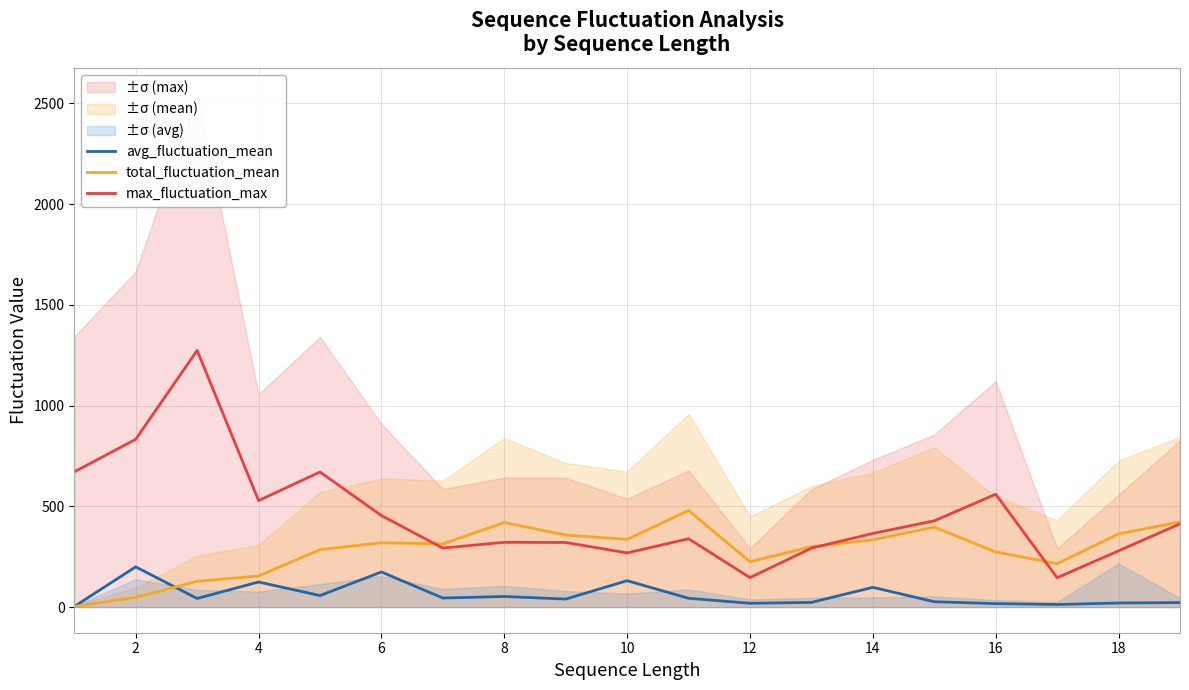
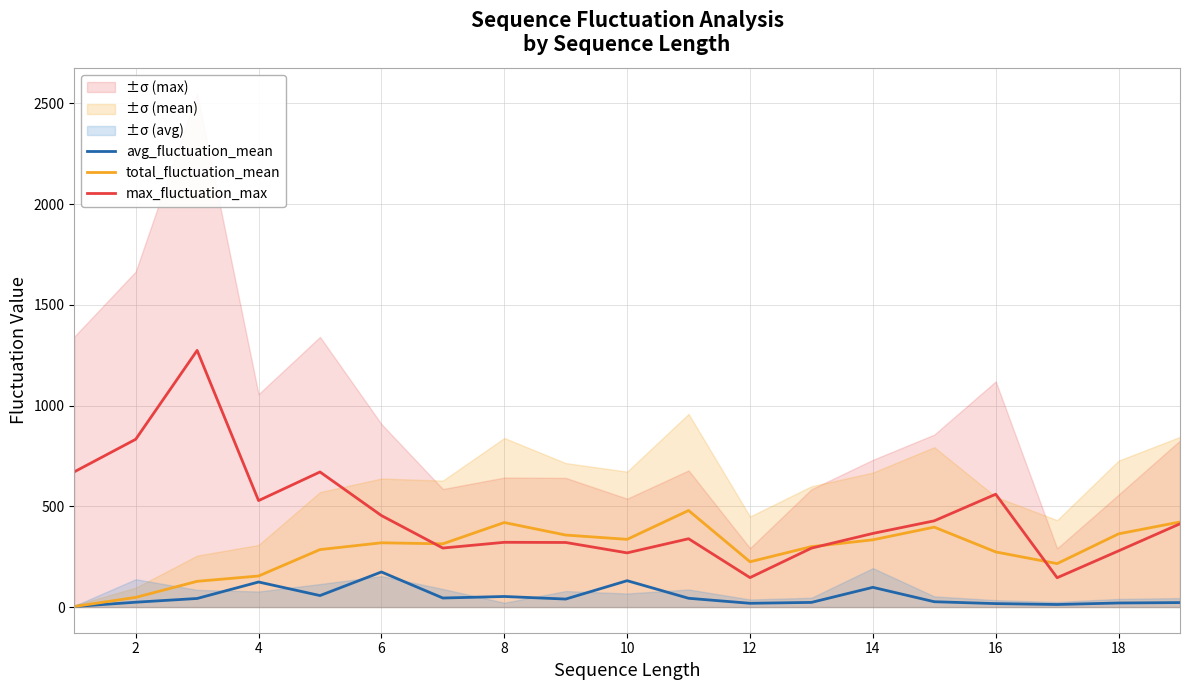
  {
    "avg_fluctuation_mean": {
-     "2": 200,
+     "2": 20,
      "4": 120,
      "6": 170,
      "8": 50,
      "10": 130,
      "12": 20,
      "14": 100,
      "16": 20,
      "18": 20
    },
    "±σ (avg)": {
      "2": 140,
      "4": 80,
      "6": 150,
-     "8": 100,
+     "8": 20,
      "10": 70,
      "12": 40,
-     "14": 50,
+     "14": 190,
      "16": 30,
-     "18": 220
+     "18": 40
    }
  }
